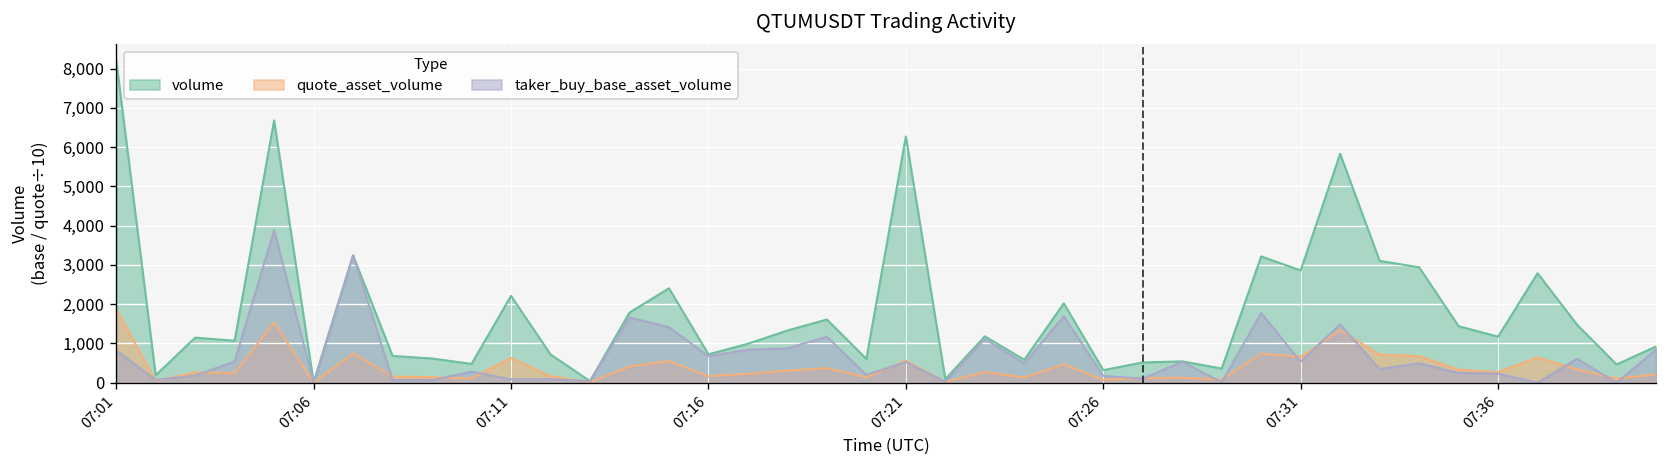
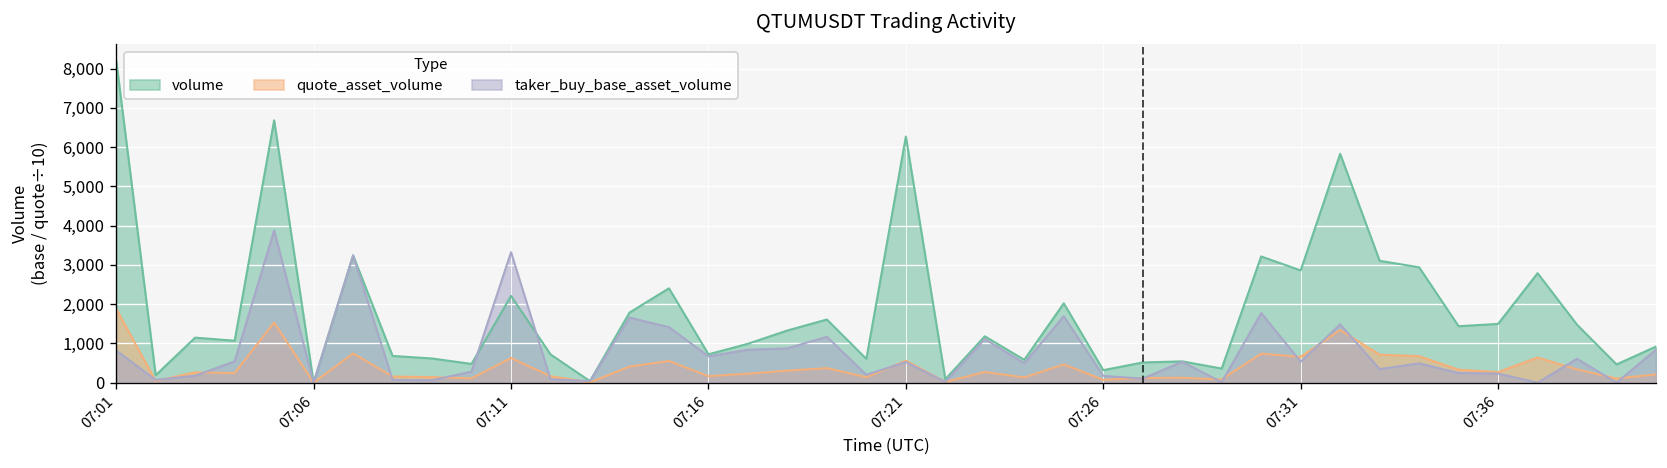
  {
    "volume": {
      "07:01": "8,200",
      "07:11": "2,200",
      "07:21": "6,300",
      "07:26": "300",
      "07:31": "2,900",
-     "07:36": "1,200"
+     "07:36": "1,500"
    },
    "quote_asset_volume": {
      "07:01": "1,900",
      "07:11": "600",
      "07:16": "200",
      "07:26": "100",
      "07:31": "700"
    },
    "taker_buy_base_asset_volume": {
      "07:01": "800",
-     "07:11": "100",
+     "07:11": "3,300",
      "07:26": "200",
      "07:31": "500"
    }
  }
